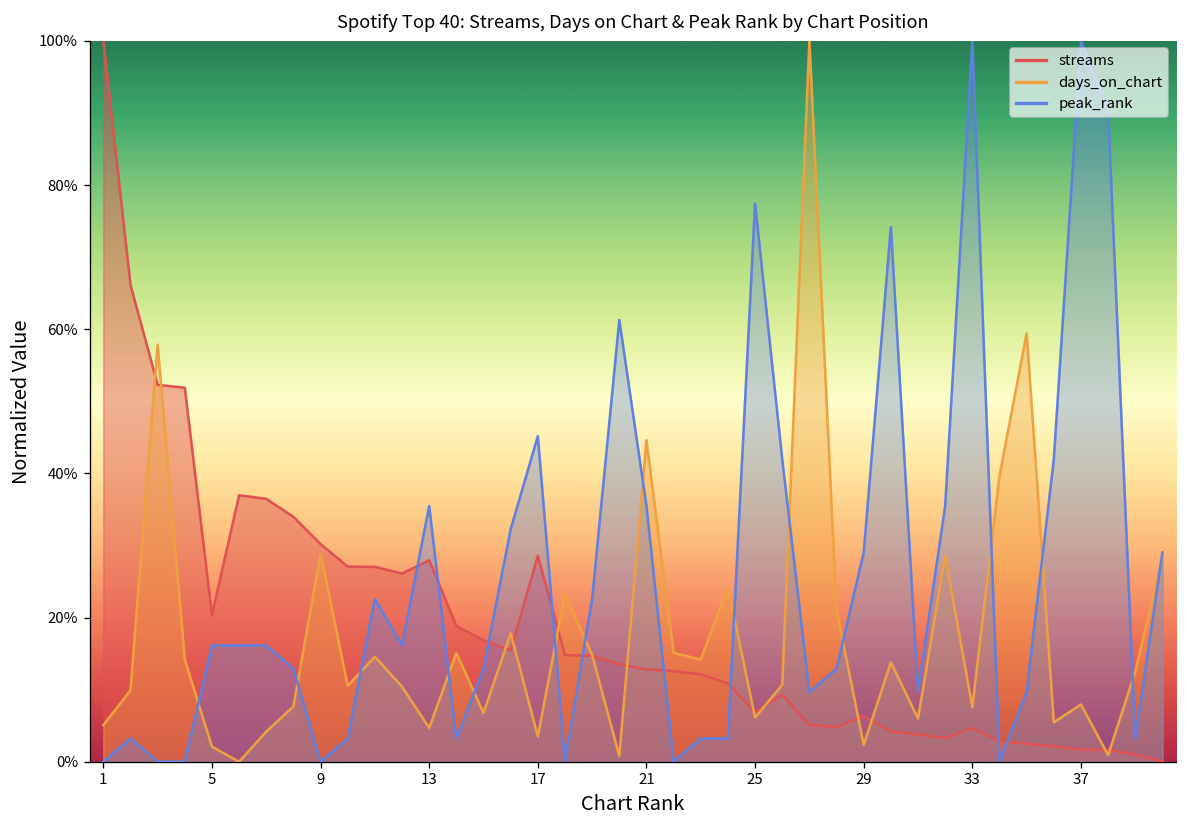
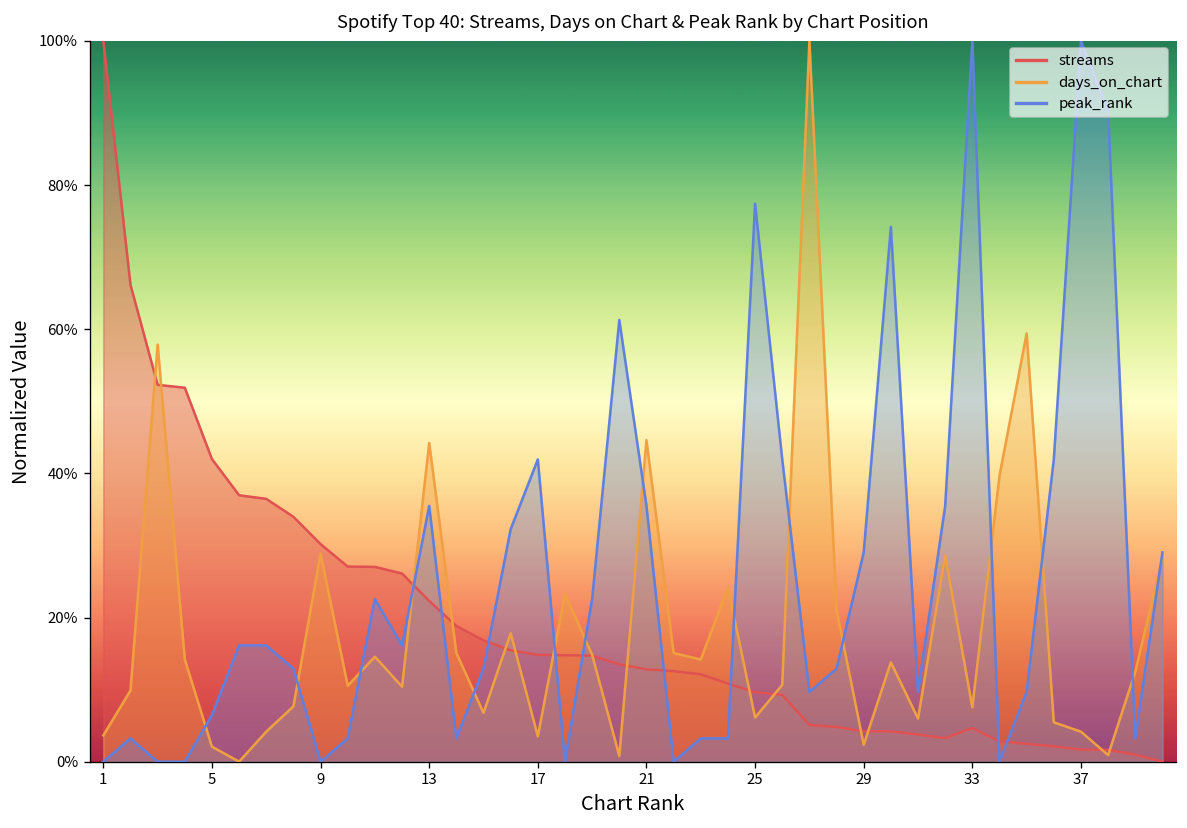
  {
    "streams": {
      "1": "100%",
-     "5": "20%",
+     "5": "42%",
      "9": "30%",
-     "13": "28%",
-     "17": "29%",
+     "13": "22%",
+     "17": "15%",
      "21": "13%",
-     "25": "7%",
-     "29": "6%",
+     "25": "10%",
+     "29": "4%",
      "33": "5%",
      "37": "2%"
    },
    "days_on_chart": {
-     "1": "5%",
+     "1": "4%",
      "5": "2%",
      "9": "29%",
-     "13": "5%",
+     "13": "44%",
      "17": "4%",
      "21": "45%",
      "25": "6%",
      "29": "2%",
      "33": "8%",
-     "37": "8%"
+     "37": "4%"
    },
    "peak_rank": {
      "1": "0%",
-     "5": "16%",
+     "5": "6%",
      "9": "0%",
      "13": "35%",
-     "17": "45%",
+     "17": "42%",
      "21": "35%",
      "25": "77%",
      "29": "29%",
      "33": "100%",
      "37": "100%"
    }
  }
